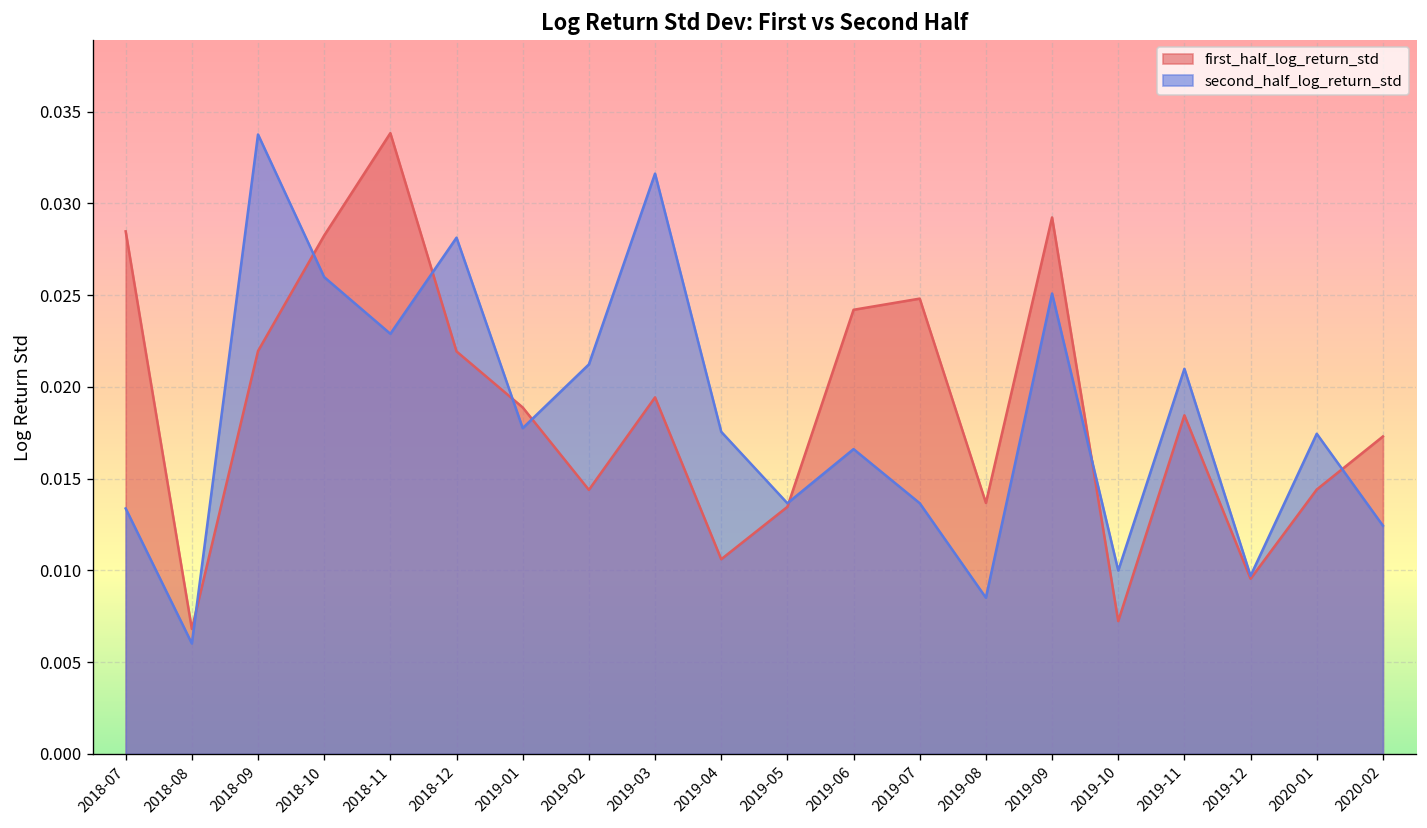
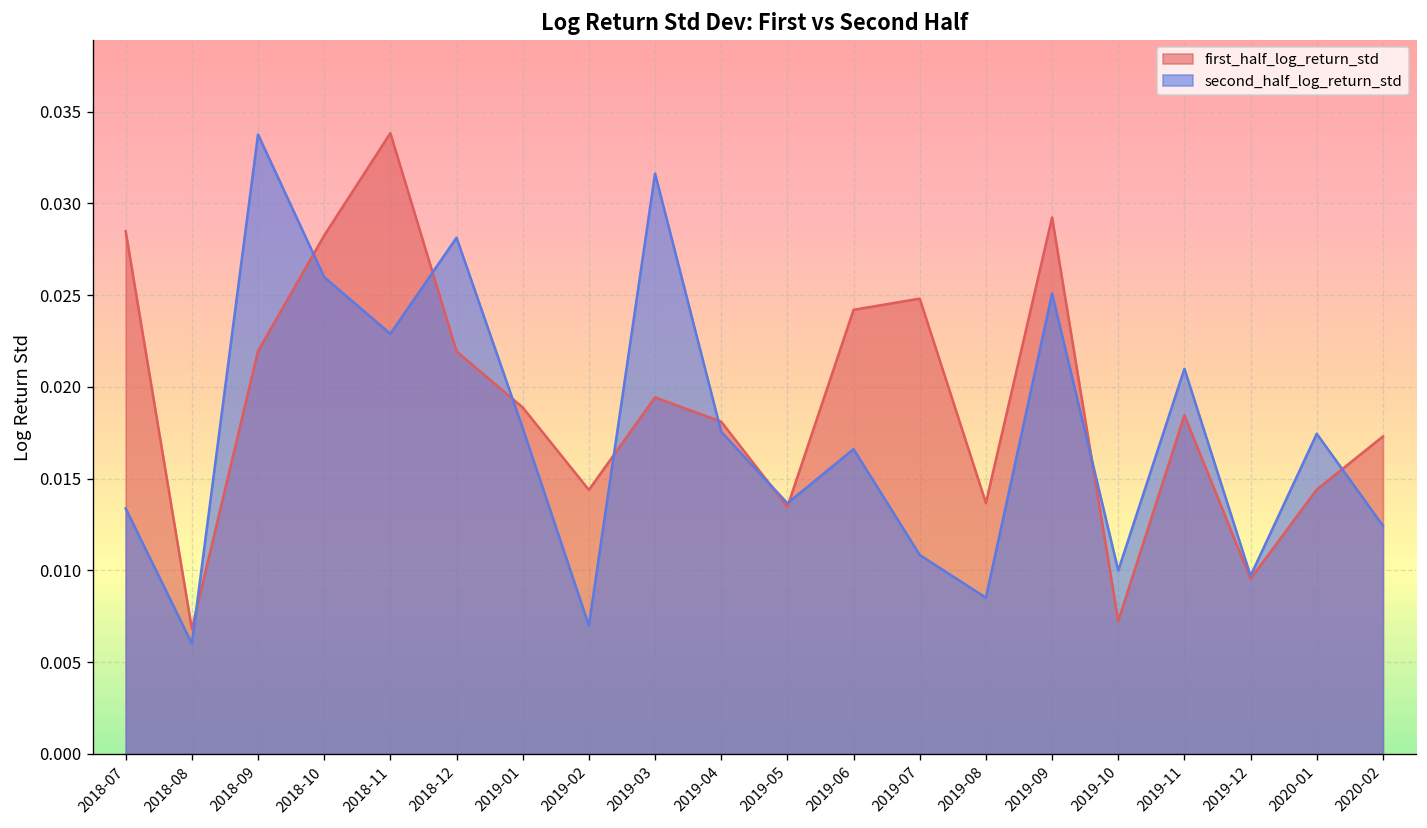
  {
    "first_half_log_return_std": {
      "2018-07": 0.0285,
      "2018-08": 0.0068,
      "2018-09": 0.0220,
      "2018-10": 0.0282,
      "2018-11": 0.0338,
      "2018-12": 0.0219,
      "2019-01": 0.0189,
      "2019-02": 0.0144,
      "2019-03": 0.0194,
-     "2019-04": 0.0106,
+     "2019-04": 0.0181,
      "2019-05": 0.0135,
      "2019-06": 0.0242,
      "2019-07": 0.0248,
      "2019-08": 0.0137,
      "2019-09": 0.0292,
      "2019-10": 0.0072,
      "2019-11": 0.0185,
      "2020-01": 0.0144,
      "2020-02": 0.0173
    },
    "second_half_log_return_std": {
      "2018-07": 0.0134,
      "2018-08": 0.0060,
      "2018-09": 0.0338,
      "2018-10": 0.0260,
      "2018-11": 0.0229,
      "2018-12": 0.0281,
      "2019-01": 0.0178,
-     "2019-02": 0.0212,
+     "2019-02": 0.0070,
      "2019-03": 0.0316,
      "2019-04": 0.0176,
      "2019-05": 0.0137,
      "2019-06": 0.0166,
-     "2019-07": 0.0137,
+     "2019-07": 0.0108,
      "2019-08": 0.0085,
      "2019-09": 0.0251,
      "2019-10": 0.0100,
      "2019-11": 0.0210,
      "2020-01": 0.0174,
      "2020-02": 0.0124
    }
  }
